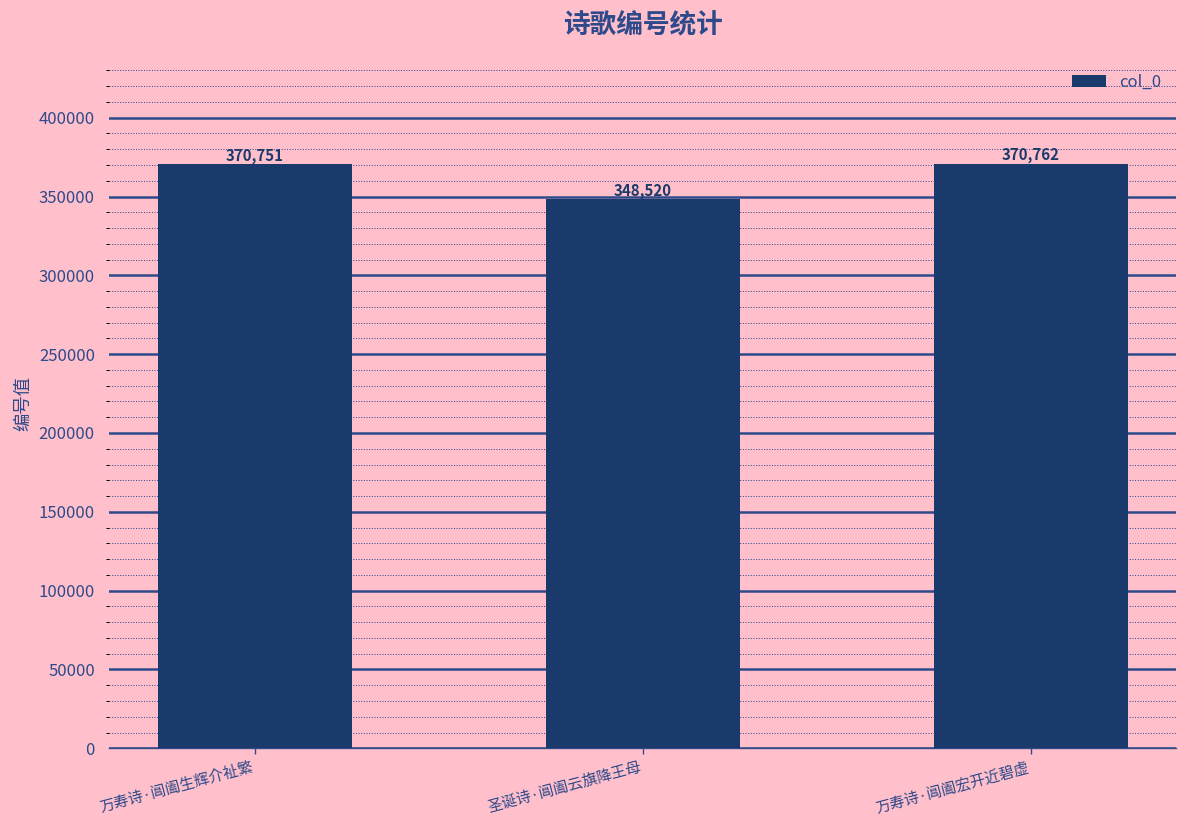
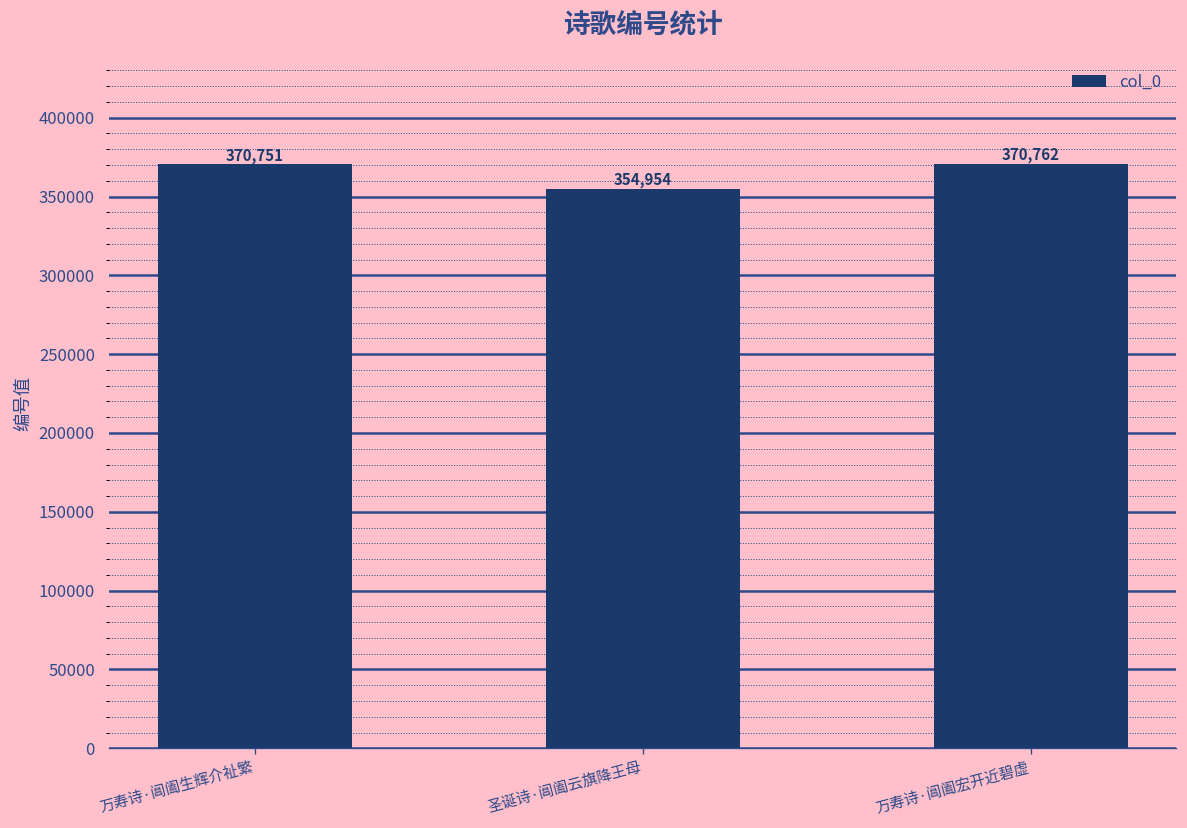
  {
    "万寿诗·阊阖生辉介祉繁": "370,751",
-   "圣诞诗·阊阖云旗降王母": "348,520",
+   "圣诞诗·阊阖云旗降王母": "354,954",
    "万寿诗·阊阖宏开近碧虚": "370,762"
  }
